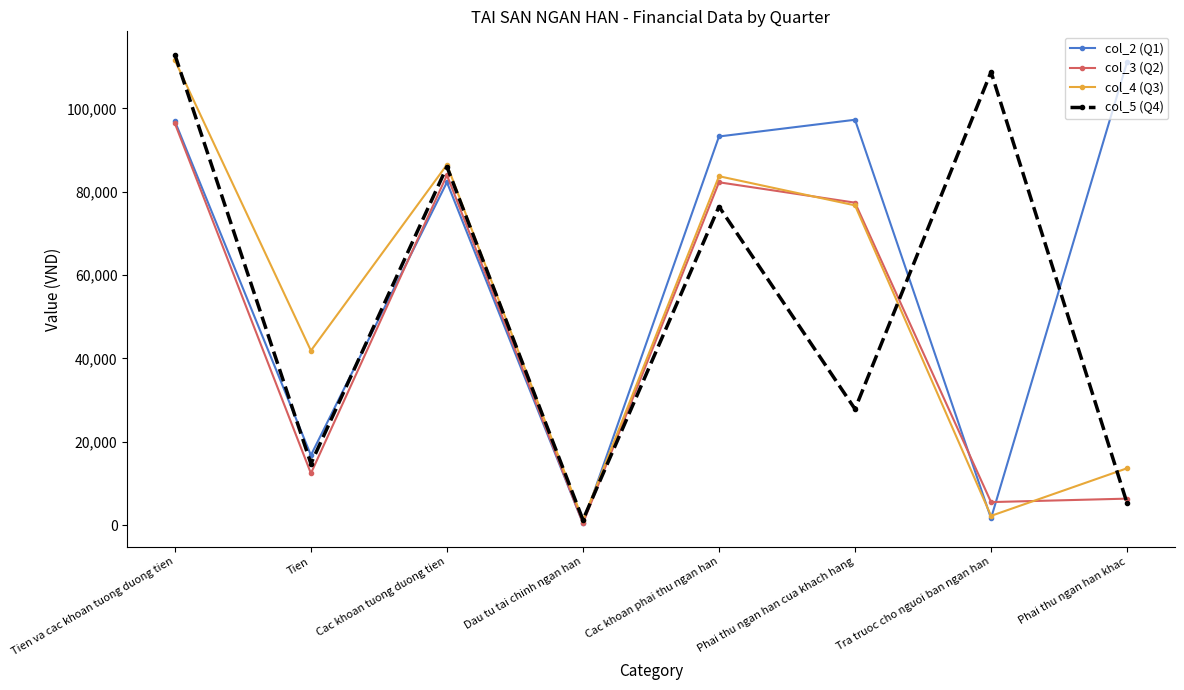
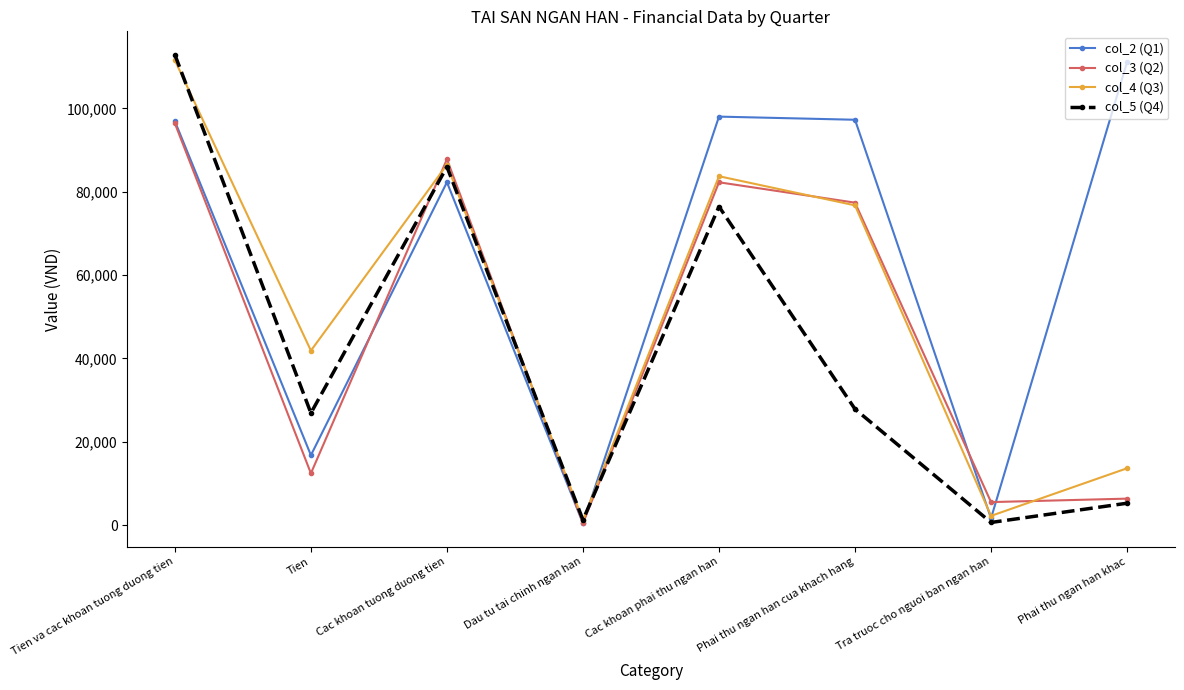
  {
    "col_2 (Q1)": {
      "Tien": "17,000",
      "Cac khoan tuong duong tien": "82,000",
-     "Cac khoan phai thu ngan han": "93,000",
+     "Cac khoan phai thu ngan han": "98,000",
      "Phai thu ngan han cua khach hang": "97,000"
    },
    "col_3 (Q2)": {
      "Tien": "12,000",
-     "Cac khoan tuong duong tien": "84,000",
+     "Cac khoan tuong duong tien": "88,000",
      "Cac khoan phai thu ngan han": "82,000",
      "Phai thu ngan han cua khach hang": "77,000",
      "Tra truoc cho nguoi ban ngan han": "6,000",
      "Phai thu ngan han khac": "6,000"
    },
    "col_4 (Q3)": {
      "Tien va cac khoan tuong duong tien": "112,000",
      "Tien": "42,000",
      "Cac khoan phai thu ngan han": "84,000",
      "Phai thu ngan han cua khach hang": "77,000",
      "Phai thu ngan han khac": "14,000"
    },
    "col_5 (Q4)": {
      "Tien va cac khoan tuong duong tien": "113,000",
-     "Tien": "15,000",
+     "Tien": "27,000",
      "Cac khoan phai thu ngan han": "76,000",
      "Phai thu ngan han cua khach hang": "28,000",
-     "Tra truoc cho nguoi ban ngan han": "109,000",
+     "Tra truoc cho nguoi ban ngan han": "1,000",
      "Phai thu ngan han khac": "5,000"
    }
  }
